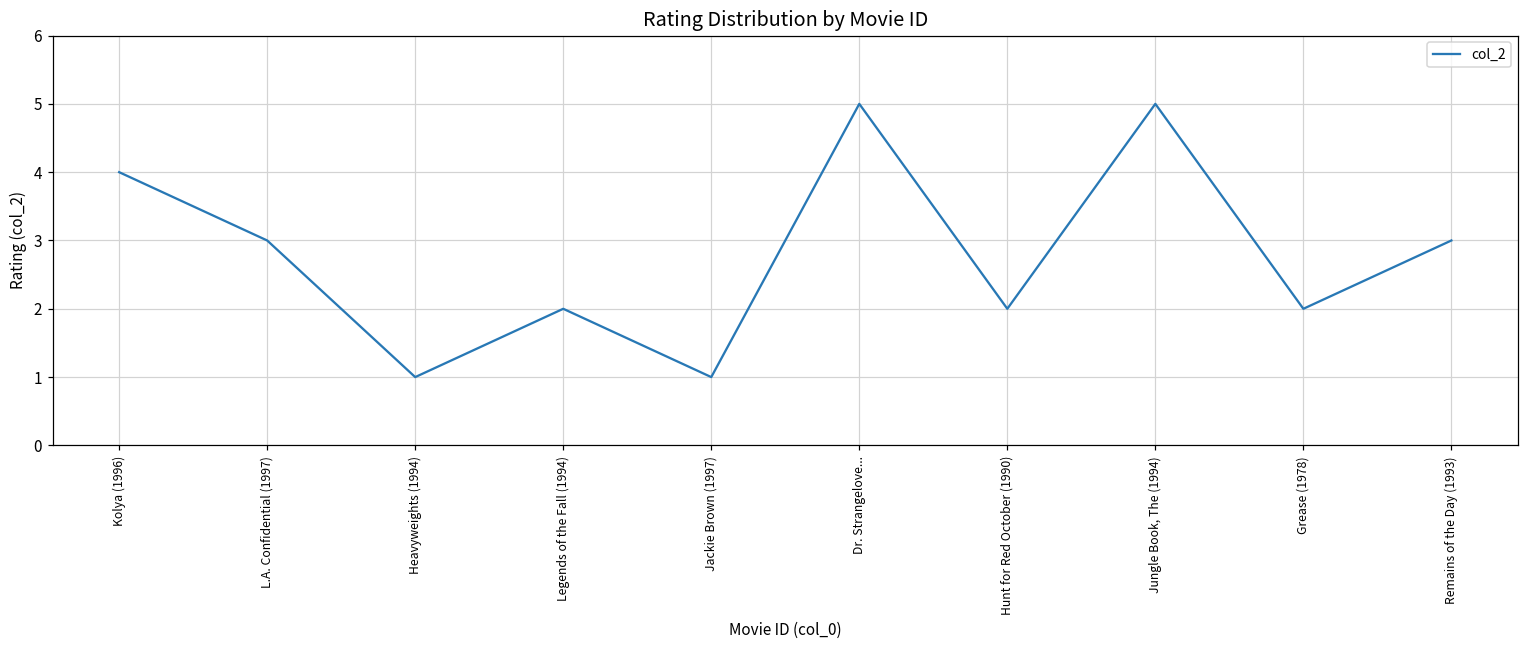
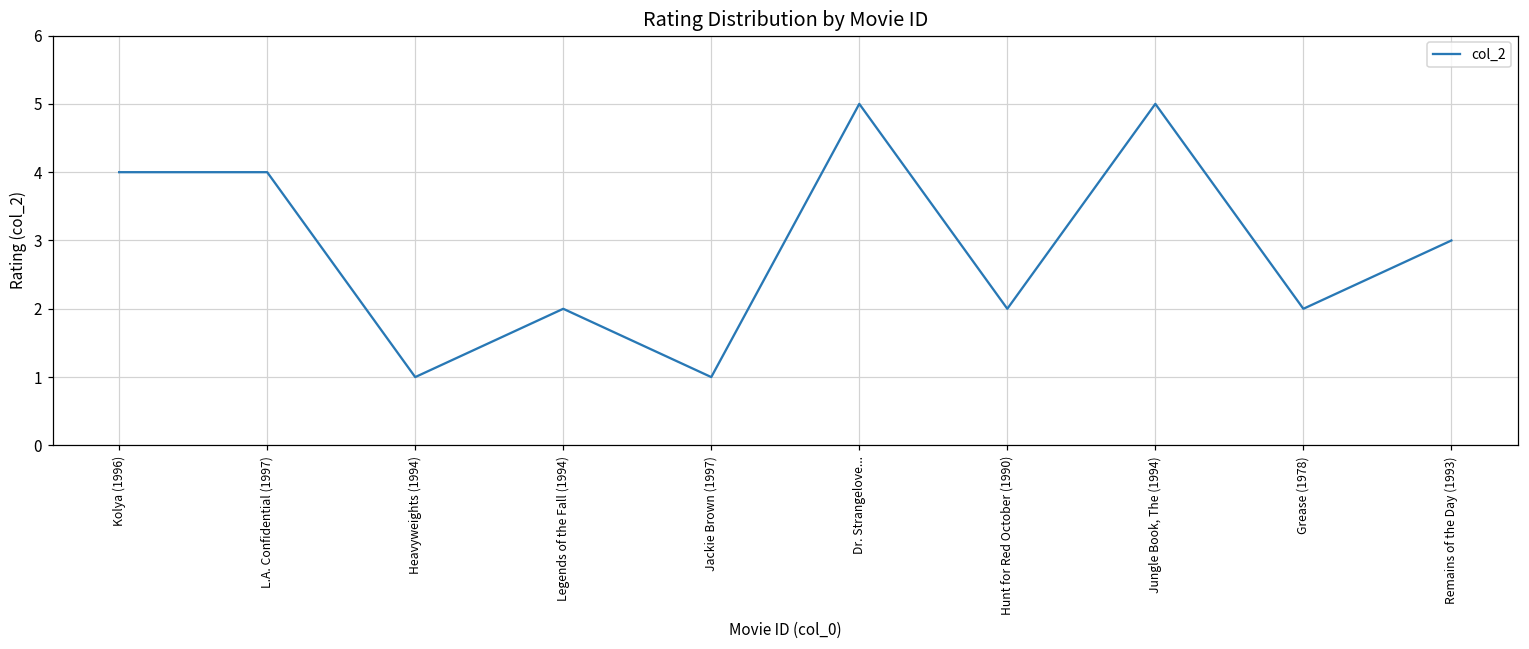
  {
    "Kolya (1996)": 4,
-   "L.A. Confidential (1997)": 3,
+   "L.A. Confidential (1997)": 4,
    "Heavyweights (1994)": 1,
    "Legends of the Fall (1994)": 2,
    "Jackie Brown (1997)": 1,
    "Dr. Strangelove...": 5,
    "Hunt for Red October (1990)": 2,
    "Jungle Book, The (1994)": 5,
    "Grease (1978)": 2,
    "Remains of the Day (1993)": 3
  }
